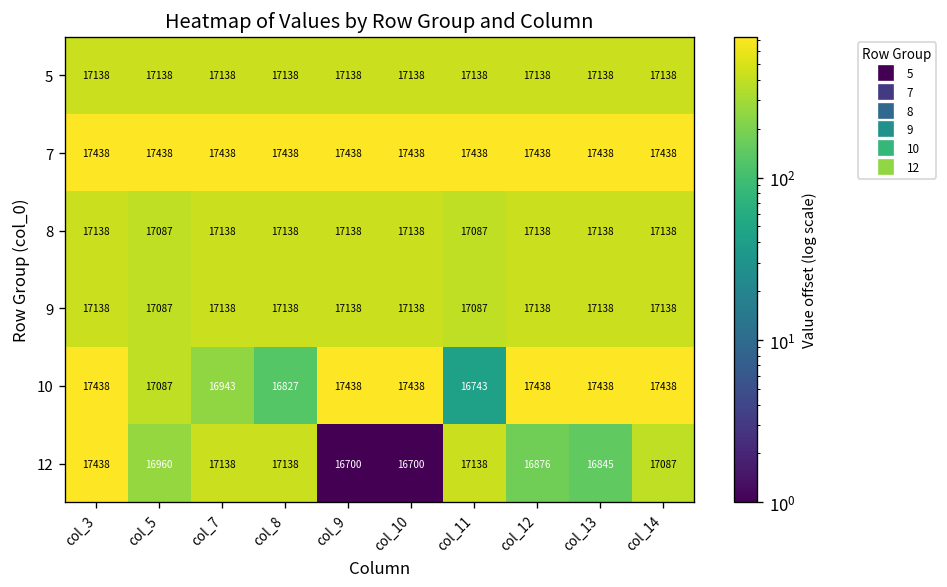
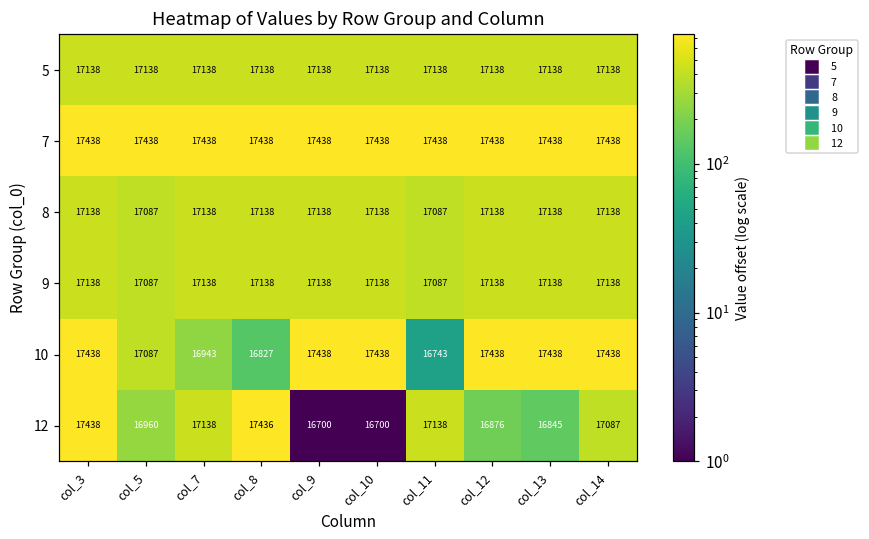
  {
    "5": {
      "col_3": 17138,
      "col_5": 17138,
      "col_7": 17138,
      "col_8": 17138,
      "col_9": 17138,
      "col_10": 17138,
      "col_11": 17138,
      "col_12": 17138,
      "col_13": 17138,
      "col_14": 17138
    },
    "7": {
      "col_3": 17438,
      "col_5": 17438,
      "col_7": 17438,
      "col_8": 17438,
      "col_9": 17438,
      "col_10": 17438,
      "col_11": 17438,
      "col_12": 17438,
      "col_13": 17438,
      "col_14": 17438
    },
    "8": {
      "col_3": 17138,
      "col_5": 17087,
      "col_7": 17138,
      "col_8": 17138,
      "col_9": 17138,
      "col_10": 17138,
      "col_11": 17087,
      "col_12": 17138,
      "col_13": 17138,
      "col_14": 17138
    },
    "9": {
      "col_3": 17138,
      "col_5": 17087,
      "col_7": 17138,
      "col_8": 17138,
      "col_9": 17138,
      "col_10": 17138,
      "col_11": 17087,
      "col_12": 17138,
      "col_13": 17138,
      "col_14": 17138
    },
    "10": {
      "col_3": 17438,
      "col_5": 17087,
      "col_7": 16943,
      "col_8": 16827,
      "col_9": 17438,
      "col_10": 17438,
      "col_11": 16743,
      "col_12": 17438,
      "col_13": 17438,
      "col_14": 17438
    },
    "12": {
      "col_3": 17438,
      "col_5": 16960,
      "col_7": 17138,
-     "col_8": 17138,
+     "col_8": 17436,
      "col_9": 16700,
      "col_10": 16700,
      "col_11": 17138,
      "col_12": 16876,
      "col_13": 16845,
      "col_14": 17087
    }
  }
